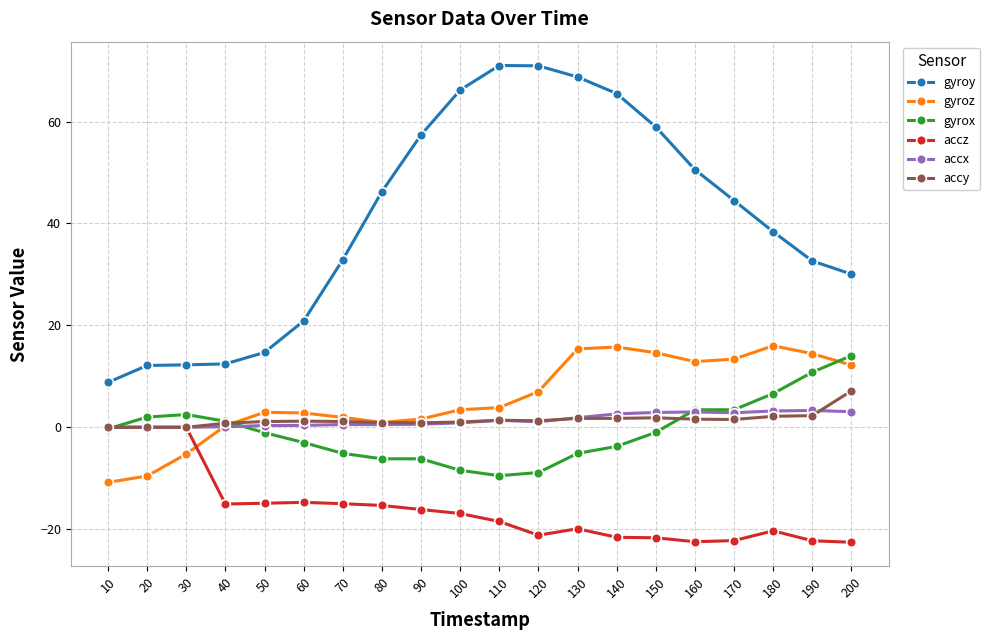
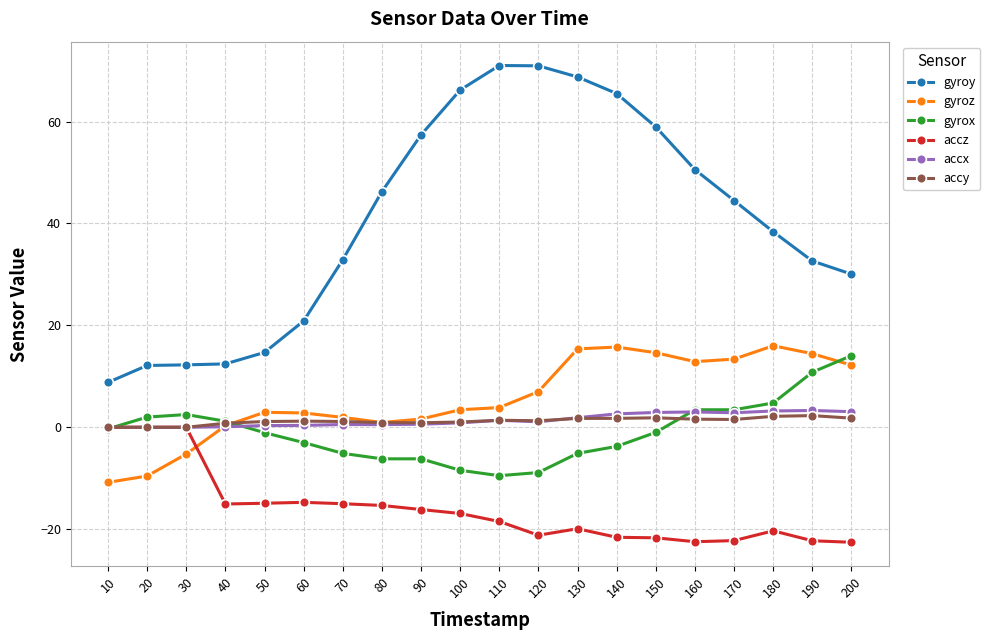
  {
    "gyroy": {
      "10": 9,
      "20": 12,
      "30": 12,
      "40": 12,
      "50": 15,
      "60": 21,
      "70": 33,
      "80": 46,
      "90": 57,
      "100": 66,
      "110": 71,
      "120": 71,
      "130": 69,
      "140": 66,
      "150": 59,
      "160": 51,
      "170": 45,
      "180": 38,
      "190": 33,
      "200": 30
    },
    "gyroz": {
      "10": -11,
      "20": -10,
      "30": -5,
      "50": 3,
      "60": 3,
      "70": 2,
      "90": 2,
      "100": 3,
      "110": 4,
      "120": 7,
      "130": 15,
      "140": 16,
      "150": 15,
      "160": 13,
      "170": 13,
      "180": 16,
      "190": 14,
      "200": 12
    },
    "gyrox": {
      "20": 2,
      "30": 3,
      "50": -1,
      "60": -3,
      "70": -5,
      "80": -6,
      "90": -6,
      "100": -8,
      "110": -10,
      "120": -9,
      "130": -5,
      "140": -4,
      "150": -1,
      "170": 3,
-     "180": 7,
+     "180": 5,
      "190": 11,
      "200": 14
    },
    "accz": {
      "40": -15,
      "50": -15,
      "60": -15,
      "70": -15,
      "80": -15,
      "90": -16,
      "100": -17,
      "110": -18,
      "120": -21,
      "130": -20,
      "140": -22,
      "150": -22,
      "160": -22,
      "170": -22,
      "180": -20,
      "190": -22,
      "200": -23
    },
    "accx": {
      "50": 0,
      "60": 0,
      "70": 1,
      "140": 3,
      "150": 3,
      "170": 3,
      "180": 3,
      "190": 3,
      "200": 3
    },
    "accy": {
      "50": 1,
      "60": 1,
      "70": 1,
      "140": 2,
      "150": 2,
      "160": 2,
      "170": 2,
      "180": 2,
      "190": 2,
-     "200": 7
+     "200": 2
    }
  }
